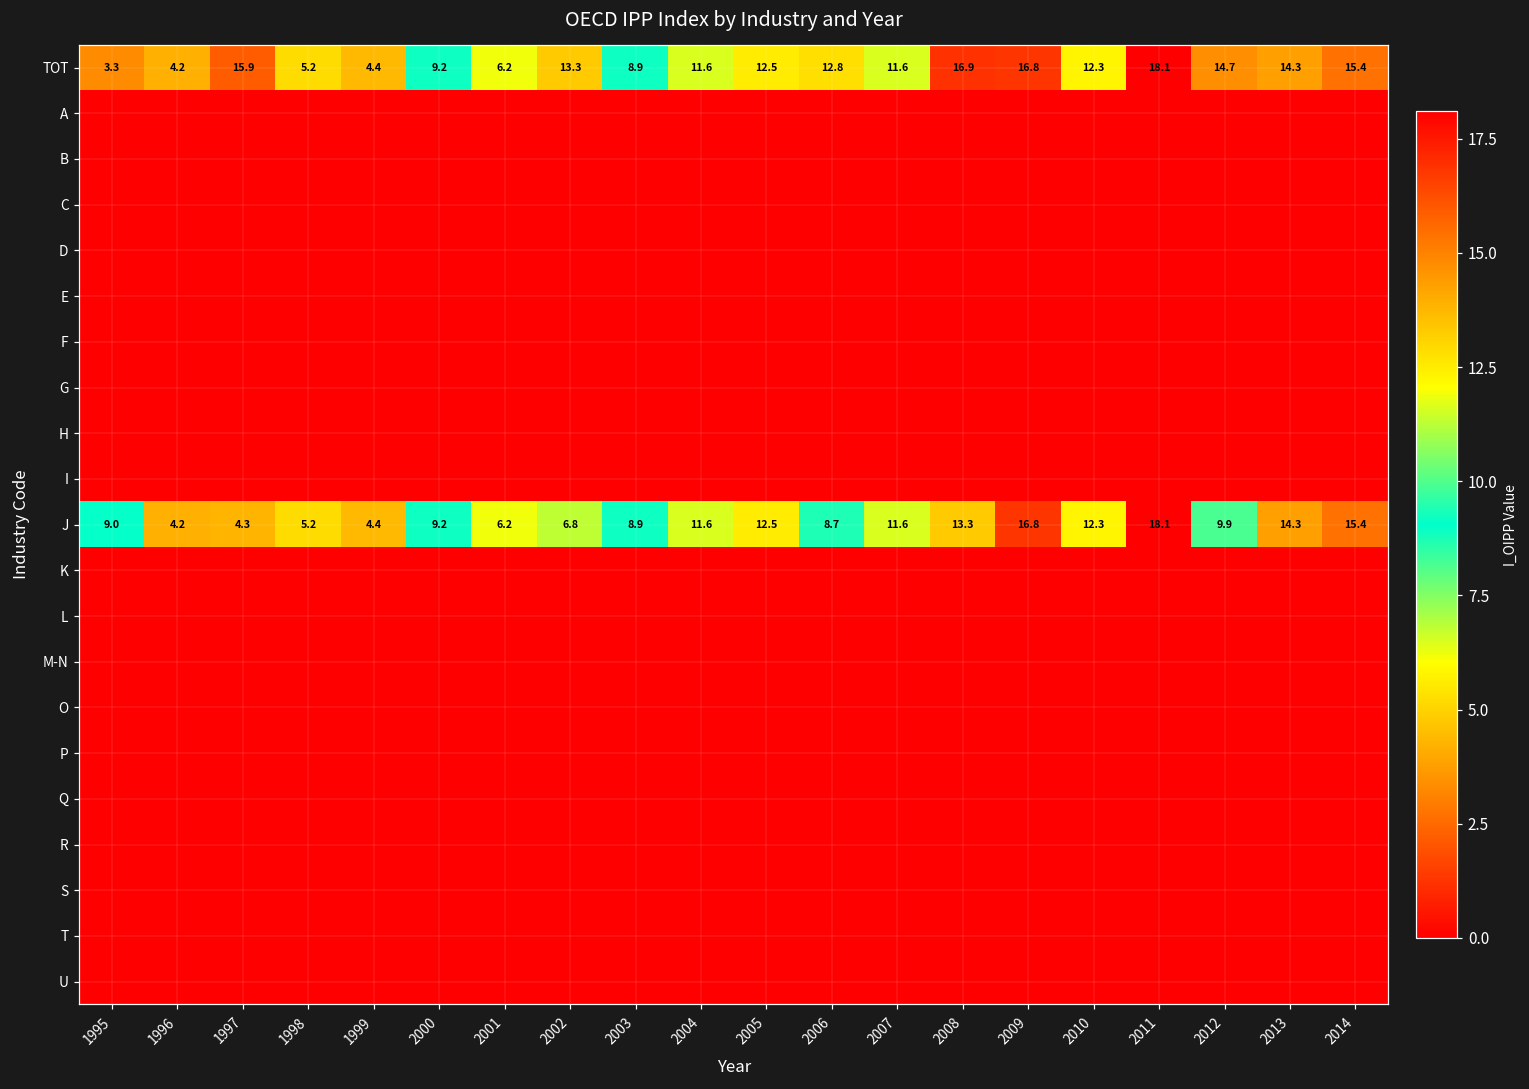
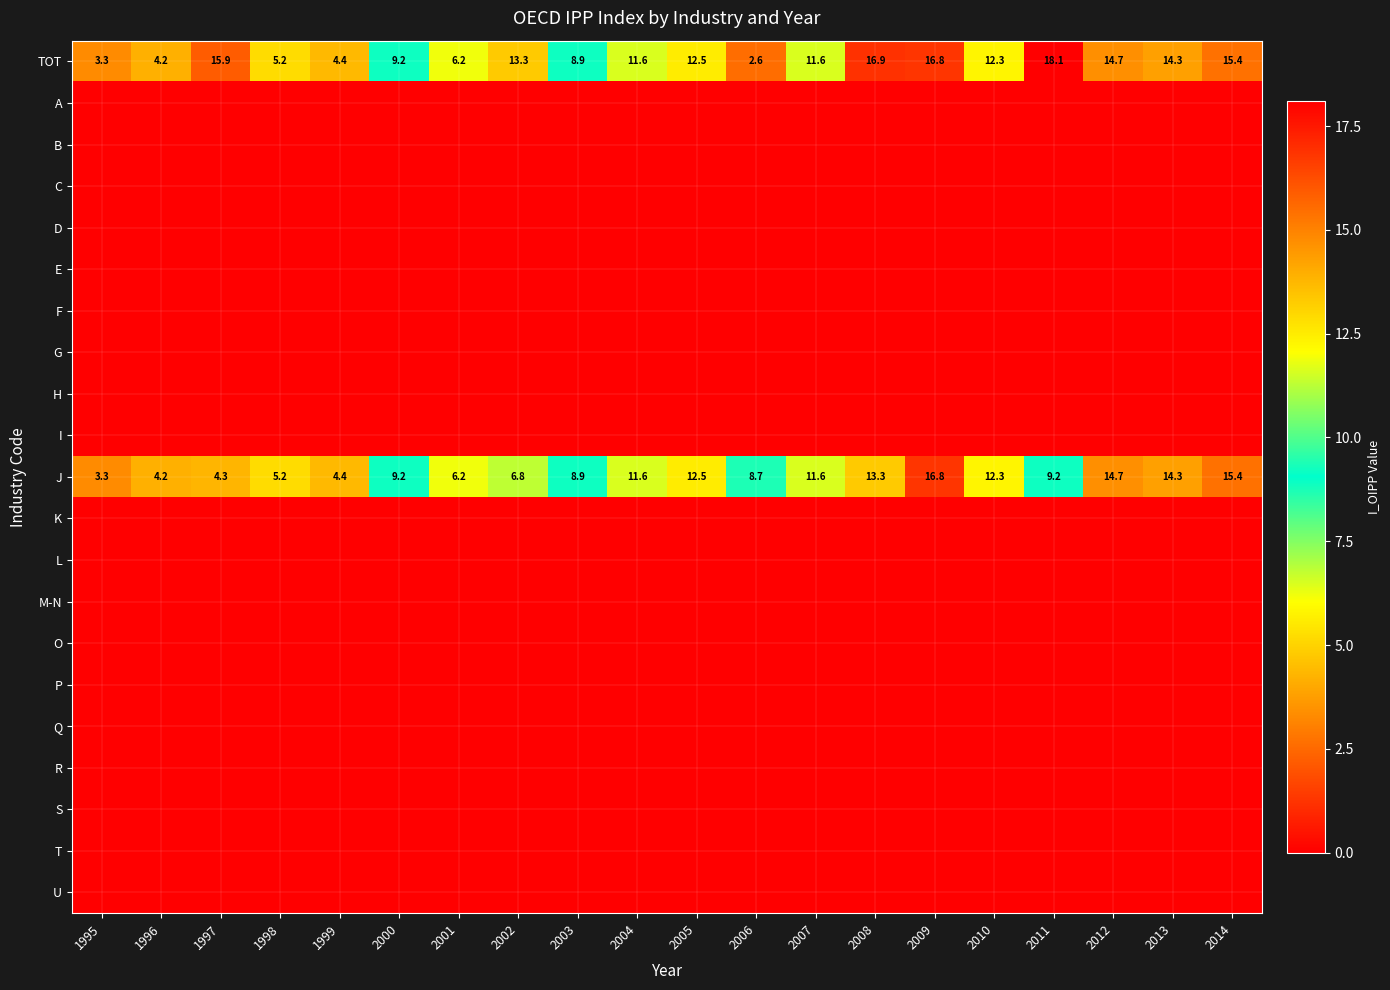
  {
    "TOT": {
      "1995": 3.3,
      "1996": 4.2,
      "1997": 15.9,
      "1998": 5.2,
      "1999": 4.4,
      "2000": 9.2,
      "2001": 6.2,
      "2002": 13.3,
      "2003": 8.9,
      "2004": 11.6,
      "2005": 12.5,
-     "2006": 12.8,
+     "2006": 2.6,
      "2007": 11.6,
      "2008": 16.9,
      "2009": 16.8,
      "2010": 12.3,
      "2011": 18.1,
      "2012": 14.7,
      "2013": 14.3,
      "2014": 15.4
    },
    "J": {
-     "1995": 9.0,
+     "1995": 3.3,
      "1996": 4.2,
      "1997": 4.3,
      "1998": 5.2,
      "1999": 4.4,
      "2000": 9.2,
      "2001": 6.2,
      "2002": 6.8,
      "2003": 8.9,
      "2004": 11.6,
      "2005": 12.5,
      "2006": 8.7,
      "2007": 11.6,
      "2008": 13.3,
      "2009": 16.8,
      "2010": 12.3,
-     "2011": 18.1,
-     "2012": 9.9,
+     "2011": 9.2,
+     "2012": 14.7,
      "2013": 14.3,
      "2014": 15.4
    }
  }
